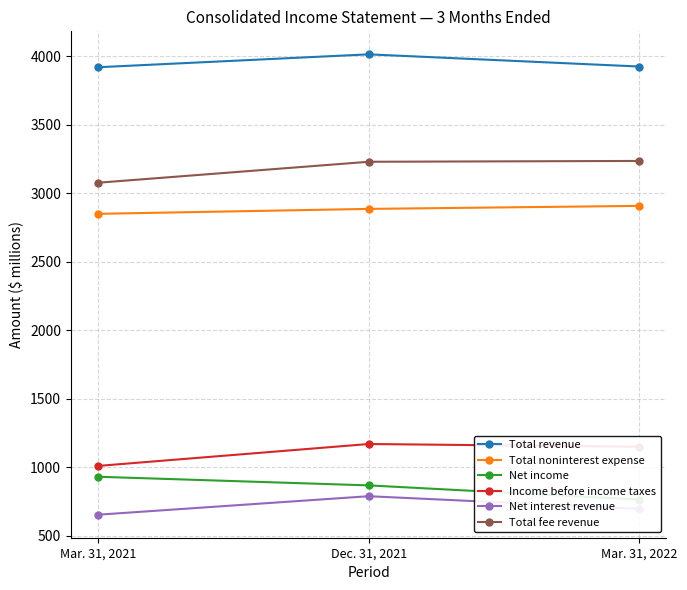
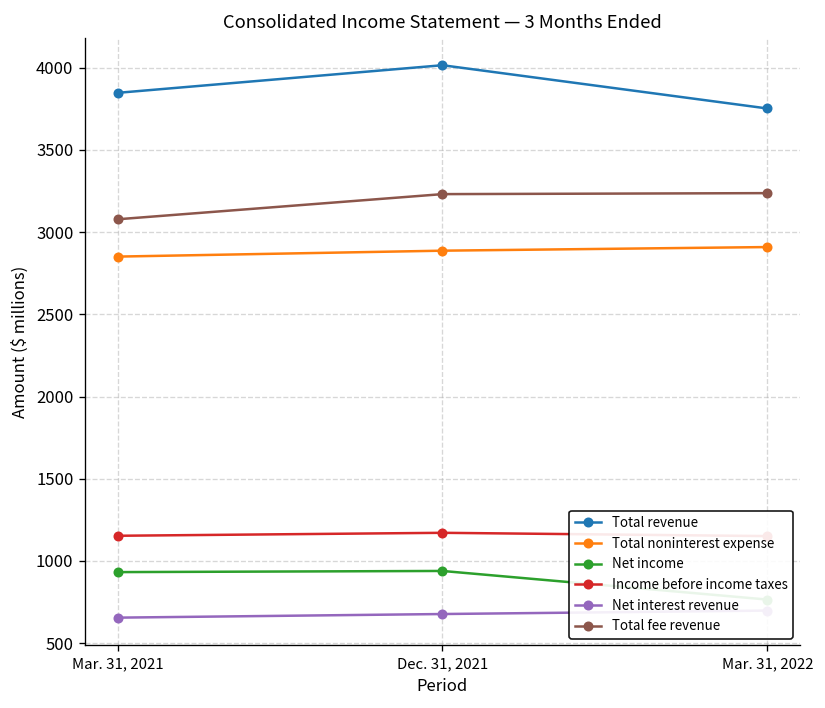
  {
    "Total revenue": {
-     "Mar. 31, 2021": 3920,
+     "Mar. 31, 2021": 3850,
      "Dec. 31, 2021": 4020,
-     "Mar. 31, 2022": 3930
+     "Mar. 31, 2022": 3750
    },
    "Total noninterest expense": {
      "Mar. 31, 2021": 2850,
      "Dec. 31, 2021": 2890,
      "Mar. 31, 2022": 2910
    },
    "Net income": {
      "Mar. 31, 2021": 930,
-     "Dec. 31, 2021": 870
+     "Dec. 31, 2021": 940
    },
    "Income before income taxes": {
-     "Mar. 31, 2021": 1010,
+     "Mar. 31, 2021": 1150,
      "Dec. 31, 2021": 1170
    },
    "Net interest revenue": {
      "Mar. 31, 2021": 660,
-     "Dec. 31, 2021": 790
+     "Dec. 31, 2021": 680
    },
    "Total fee revenue": {
      "Mar. 31, 2021": 3080,
      "Dec. 31, 2021": 3230,
      "Mar. 31, 2022": 3240
    }
  }
